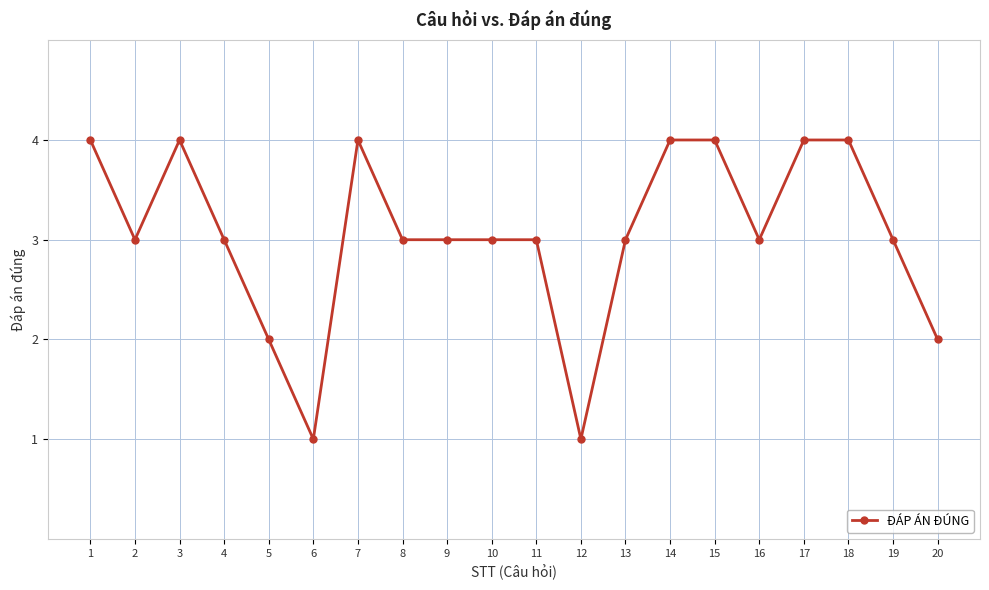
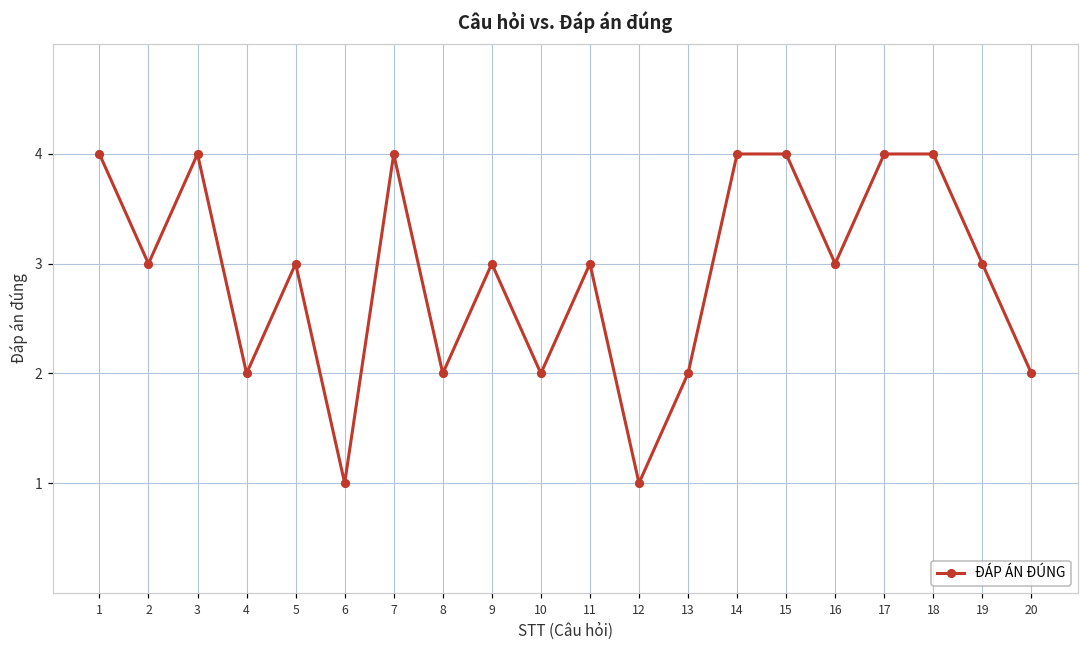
  {
    "1": 4,
    "2": 3,
    "3": 4,
-   "4": 3,
-   "5": 2,
+   "4": 2,
+   "5": 3,
    "6": 1,
    "7": 4,
-   "8": 3,
+   "8": 2,
    "9": 3,
-   "10": 3,
+   "10": 2,
    "11": 3,
    "12": 1,
-   "13": 3,
+   "13": 2,
    "14": 4,
    "15": 4,
    "16": 3,
    "17": 4,
    "18": 4,
    "19": 3,
    "20": 2
  }
